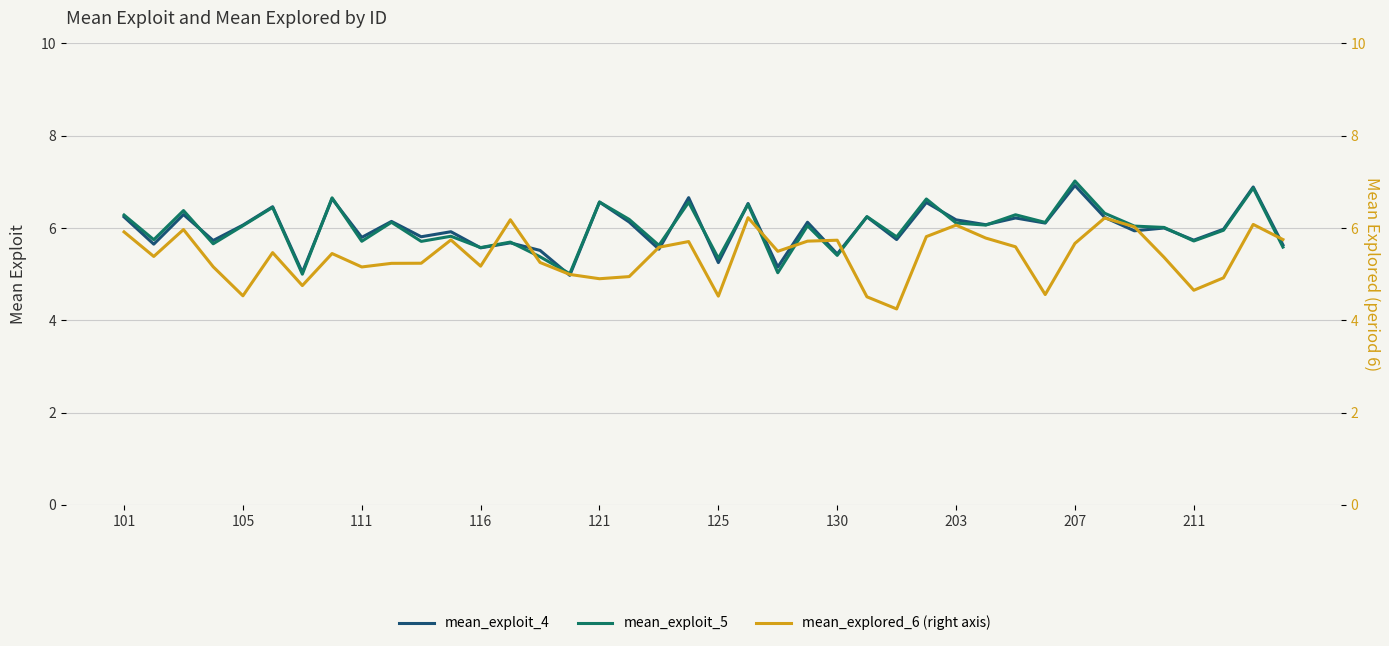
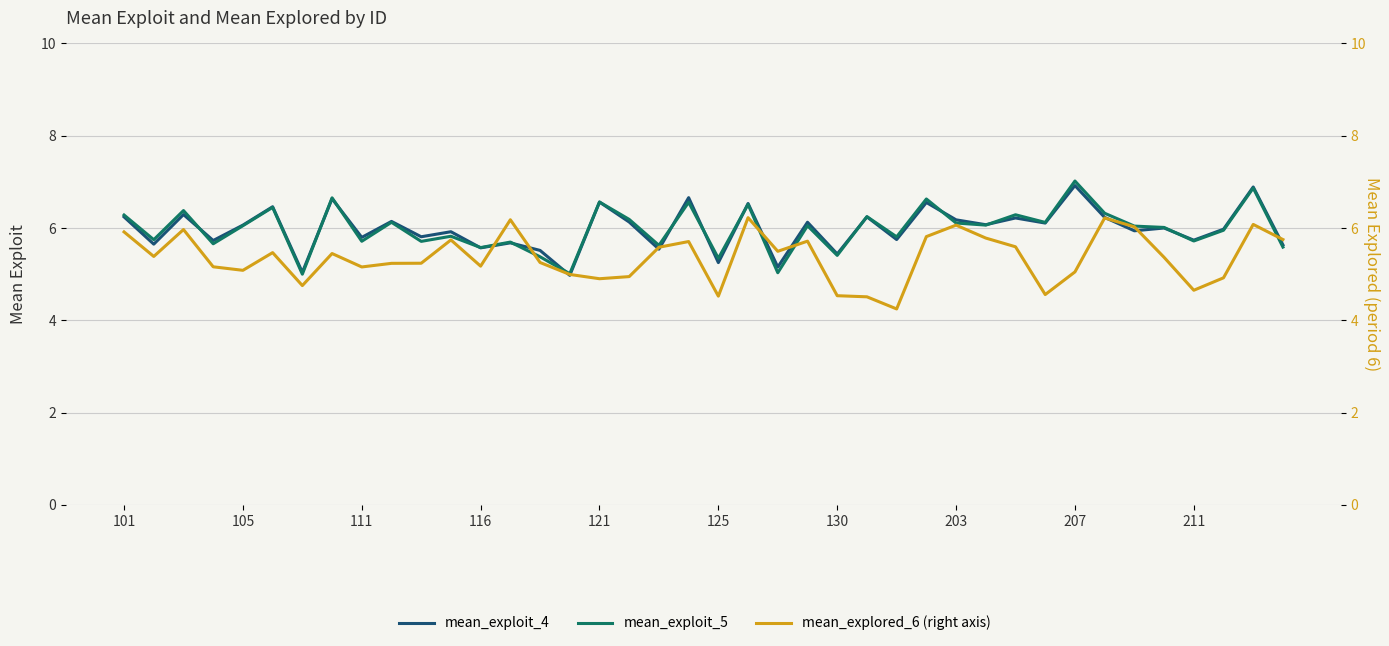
  {
    "mean_explored_6 (right axis)": {
      "101": 5.9,
-     "105": 4.5,
+     "105": 5.1,
      "111": 5.2,
      "116": 5.2,
      "121": 4.9,
      "125": 4.5,
-     "130": 5.7,
+     "130": 4.5,
      "203": 6.1,
-     "207": 5.7,
+     "207": 5.0,
      "211": 4.7
    }
  }
